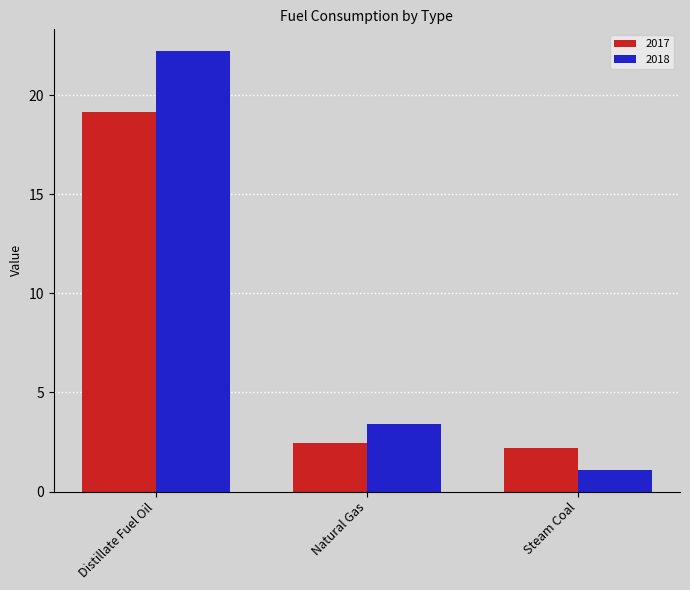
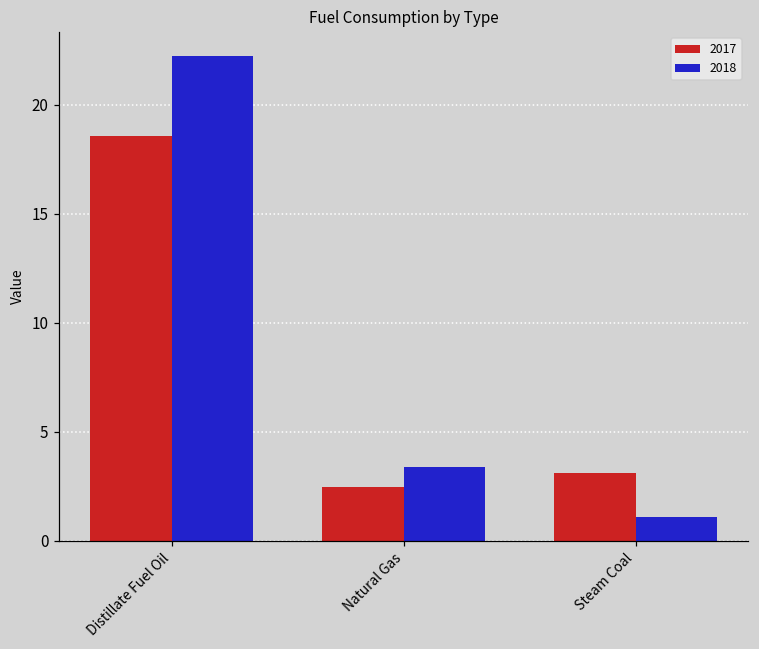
  {
    "2017": {
-     "Distillate Fuel Oil": 19.2,
+     "Distillate Fuel Oil": 18.6,
      "Natural Gas": 2.4,
-     "Steam Coal": 2.2
+     "Steam Coal": 3.1
    },
    "2018": {
      "Distillate Fuel Oil": 22.2,
      "Natural Gas": 3.4,
      "Steam Coal": 1.1
    }
  }
